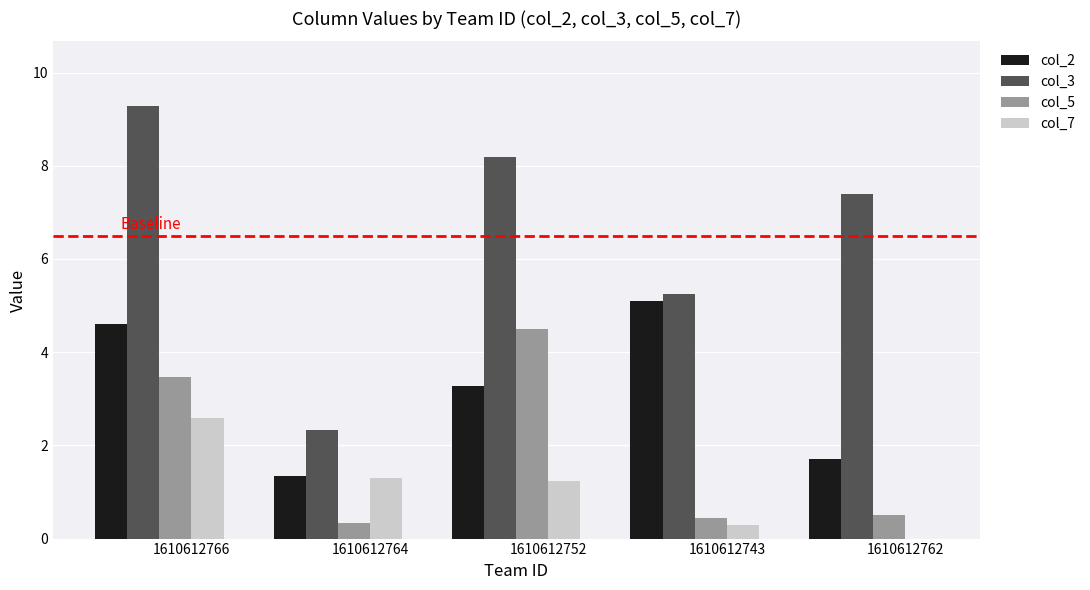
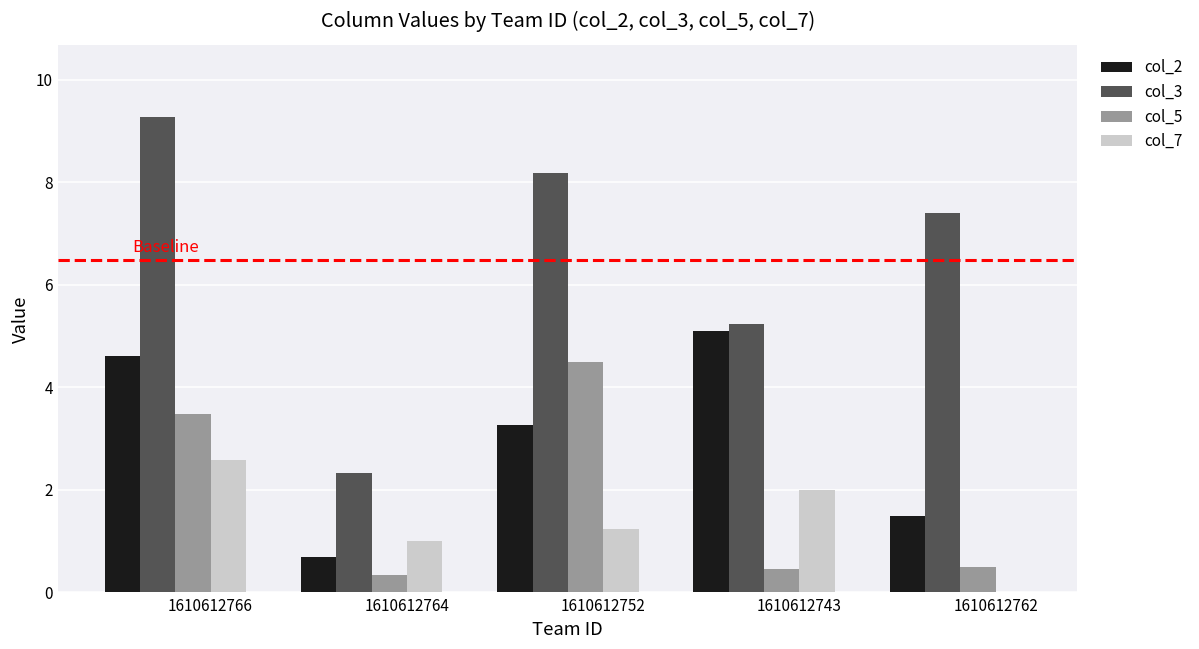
  {
    "col_2": {
      "1610612766": 4.6,
-     "1610612764": 1.3,
+     "1610612764": 0.7,
      "1610612752": 3.3,
      "1610612743": 5.1,
-     "1610612762": 1.7
+     "1610612762": 1.5
    },
    "col_3": {
      "1610612766": 9.3,
      "1610612764": 2.3,
      "1610612752": 8.2,
      "1610612743": 5.2,
      "1610612762": 7.4
    },
    "col_5": {
      "1610612766": 3.5,
      "1610612764": 0.3,
      "1610612752": 4.5,
      "1610612743": 0.5,
      "1610612762": 0.5
    },
    "col_7": {
      "1610612766": 2.6,
-     "1610612764": 1.3,
+     "1610612764": 1.0,
      "1610612752": 1.2,
-     "1610612743": 0.3,
+     "1610612743": 2.0,
      "1610612762": 0.0
    }
  }
